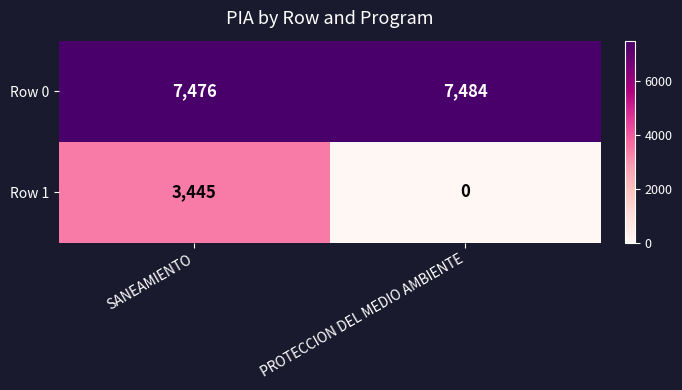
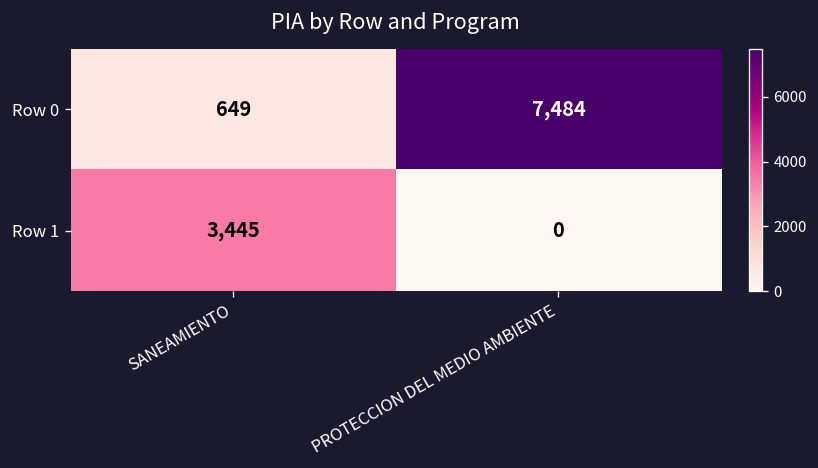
  {
    "Row 0": {
-     "SANEAMIENTO": "7,476",
+     "SANEAMIENTO": "649",
      "PROTECCION DEL MEDIO AMBIENTE": "7,484"
    },
    "Row 1": {
      "SANEAMIENTO": "3,445",
      "PROTECCION DEL MEDIO AMBIENTE": "0"
    }
  }
